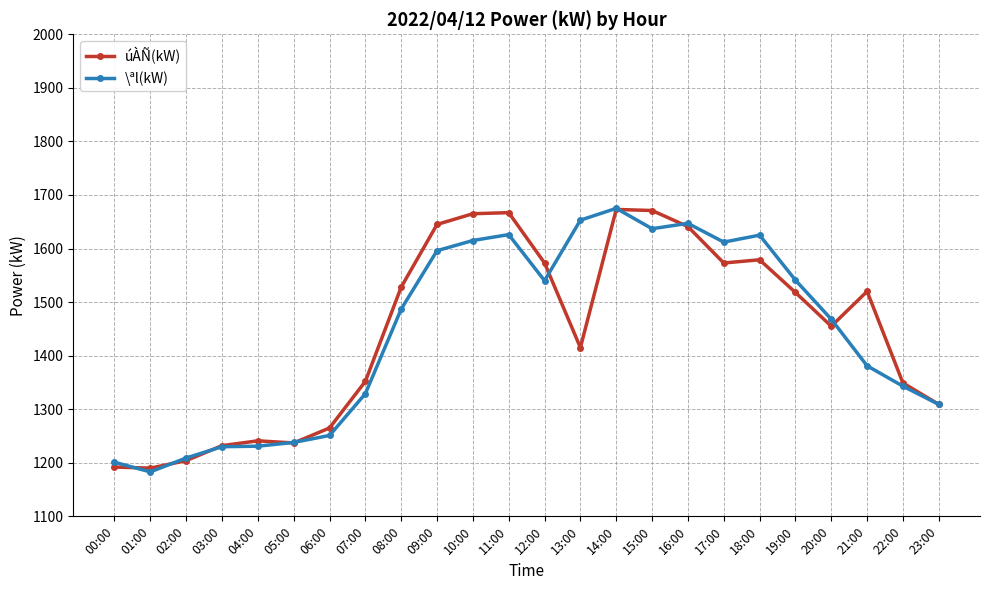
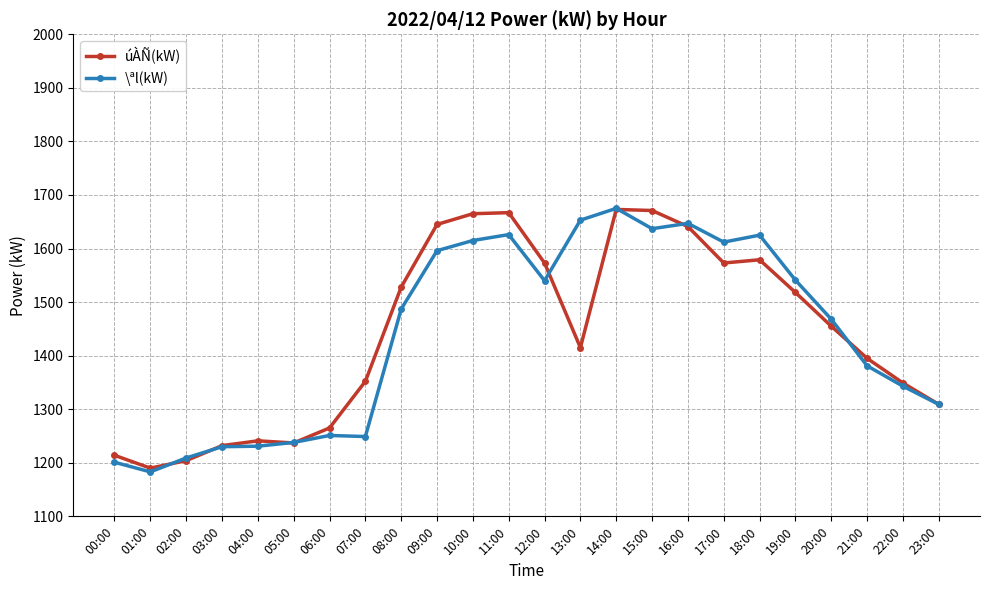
  {
    "úÀÑ(kW)": {
-     "00:00": 1190,
+     "00:00": 1210,
      "01:00": 1190,
      "02:00": 1200,
      "04:00": 1240,
      "06:00": 1270,
      "07:00": 1350,
      "08:00": 1530,
      "09:00": 1650,
      "10:00": 1670,
      "11:00": 1670,
      "12:00": 1570,
      "13:00": 1420,
      "15:00": 1670,
      "16:00": 1640,
      "17:00": 1570,
      "18:00": 1580,
      "19:00": 1520,
      "20:00": 1460,
-     "21:00": 1520,
+     "21:00": 1400,
      "22:00": 1350
    },
    "\\ªl(kW)": {
      "00:00": 1200,
      "01:00": 1180,
      "02:00": 1210,
      "04:00": 1230,
      "06:00": 1250,
-     "07:00": 1330,
+     "07:00": 1250,
      "08:00": 1490,
      "09:00": 1600,
      "10:00": 1620,
      "11:00": 1630,
      "12:00": 1540,
      "13:00": 1650,
      "15:00": 1640,
      "16:00": 1650,
      "17:00": 1610,
      "18:00": 1630,
      "19:00": 1540,
      "20:00": 1470,
      "21:00": 1380,
      "22:00": 1340
    }
  }
